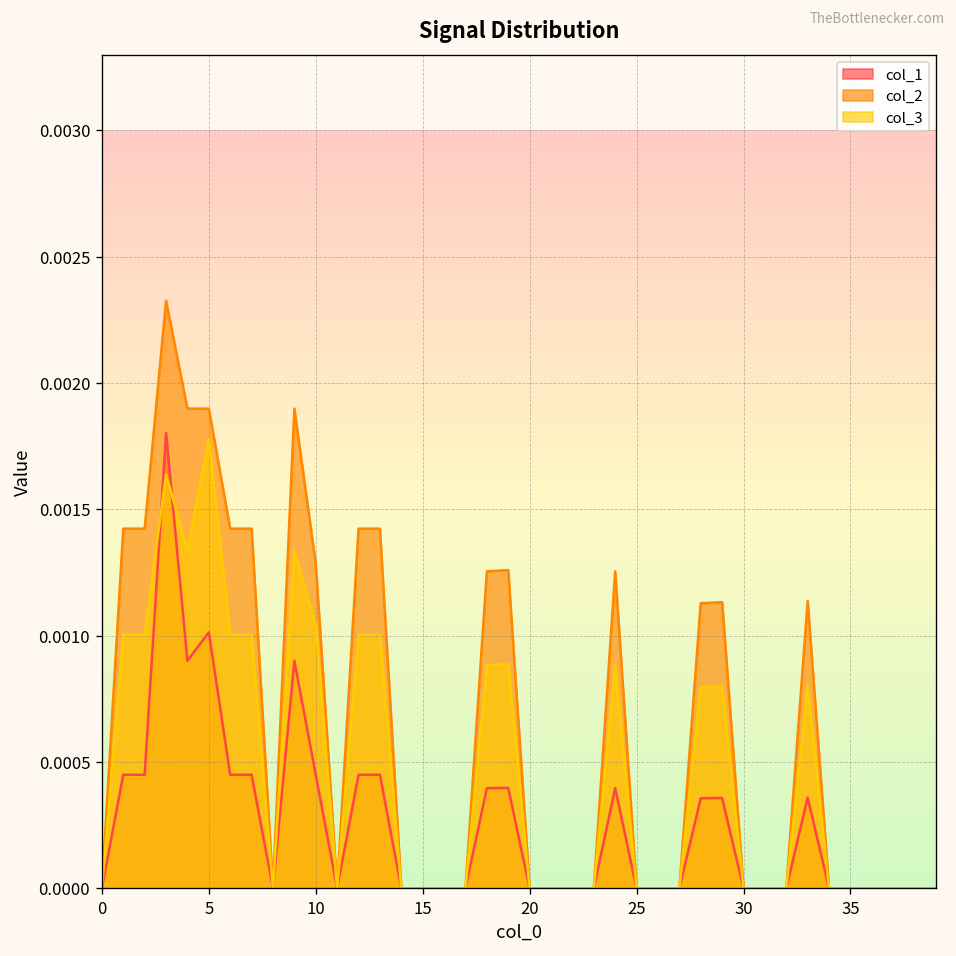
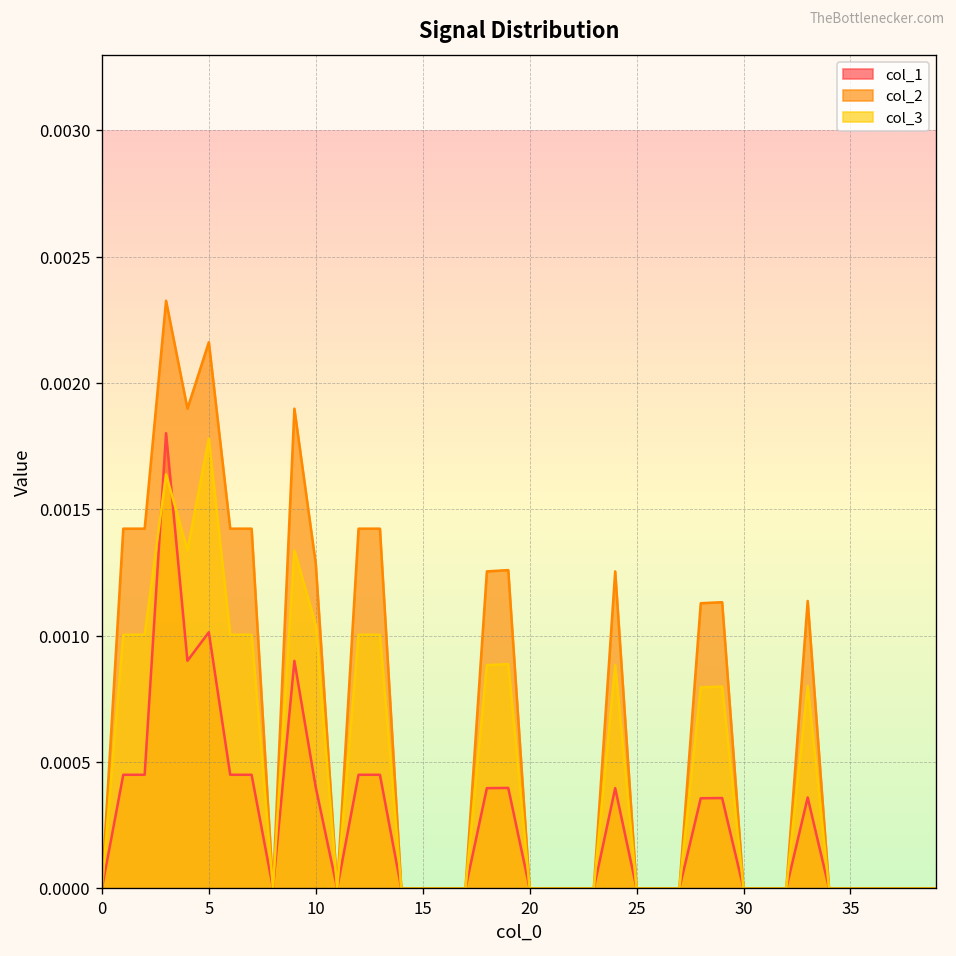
  {
    "col_1": {
      "5": 0.00101,
-     "10": 0.00045
+     "10": 0.00040
    },
    "col_2": {
-     "5": 0.00190,
+     "5": 0.00216,
      "10": 0.00129
    },
    "col_3": {
      "5": 0.00178,
      "10": 0.00104
    }
  }
